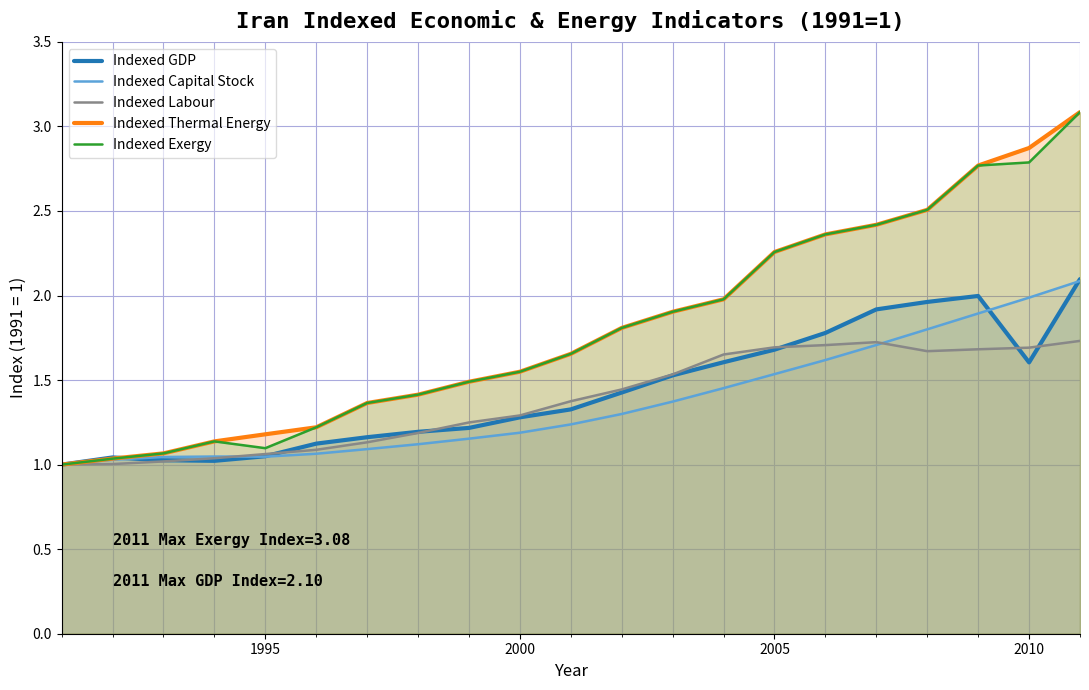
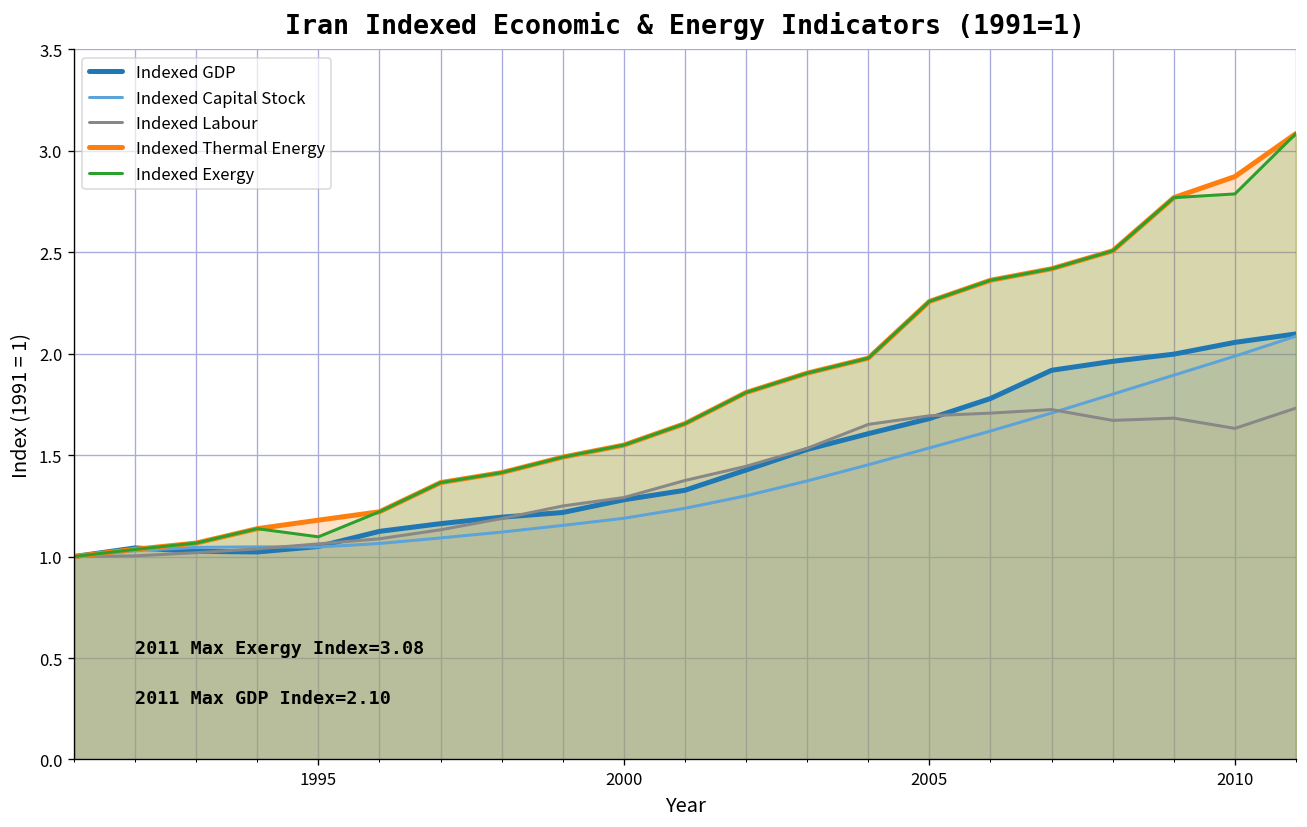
  {
    "Indexed GDP": {
-     "2010": 1.60
+     "2010": 2.06
    },
    "Indexed Capital Stock": {
      "2000": 1.19,
      "2005": 1.54,
      "2010": 1.99
    },
    "Indexed Labour": {
-     "2010": 1.69
+     "2010": 1.63
    },
    "Indexed Thermal Energy": {
      "1995": 1.18,
      "2010": 2.87
    },
    "Indexed Exergy": {
      "1995": 1.10,
      "2010": 2.79
    }
  }
